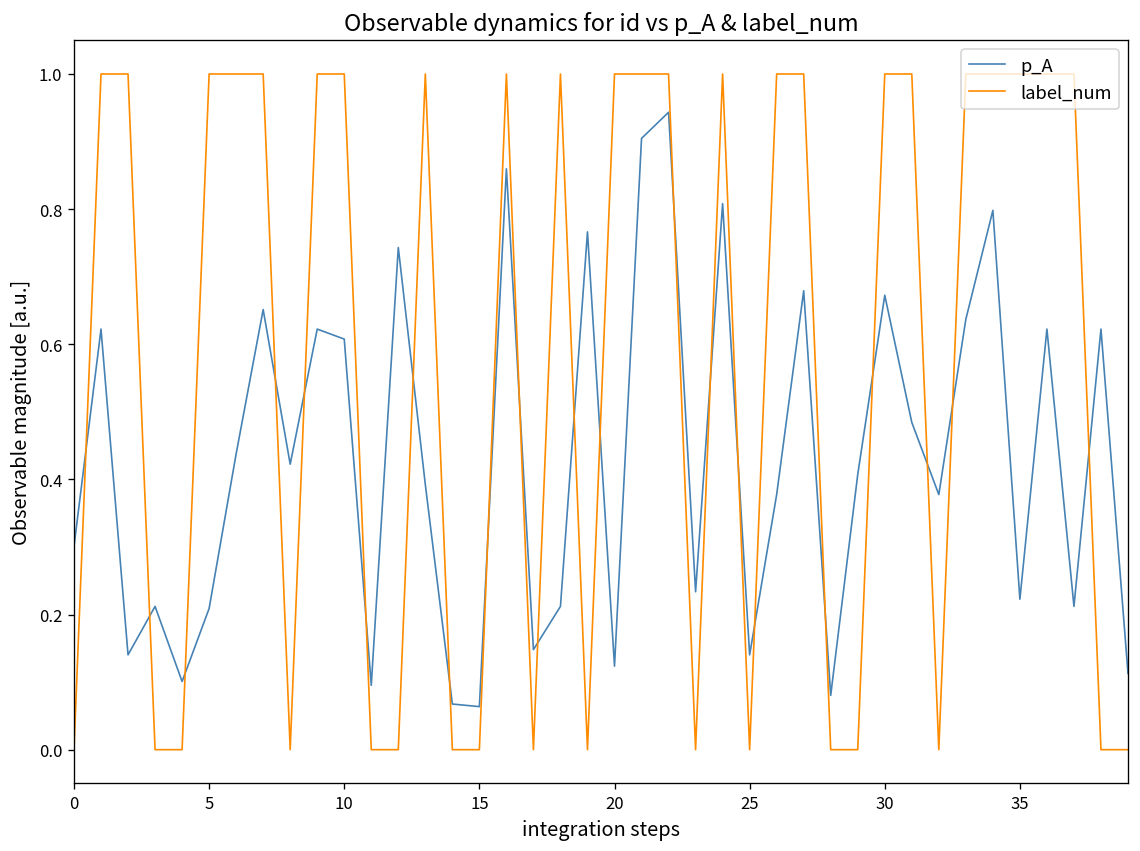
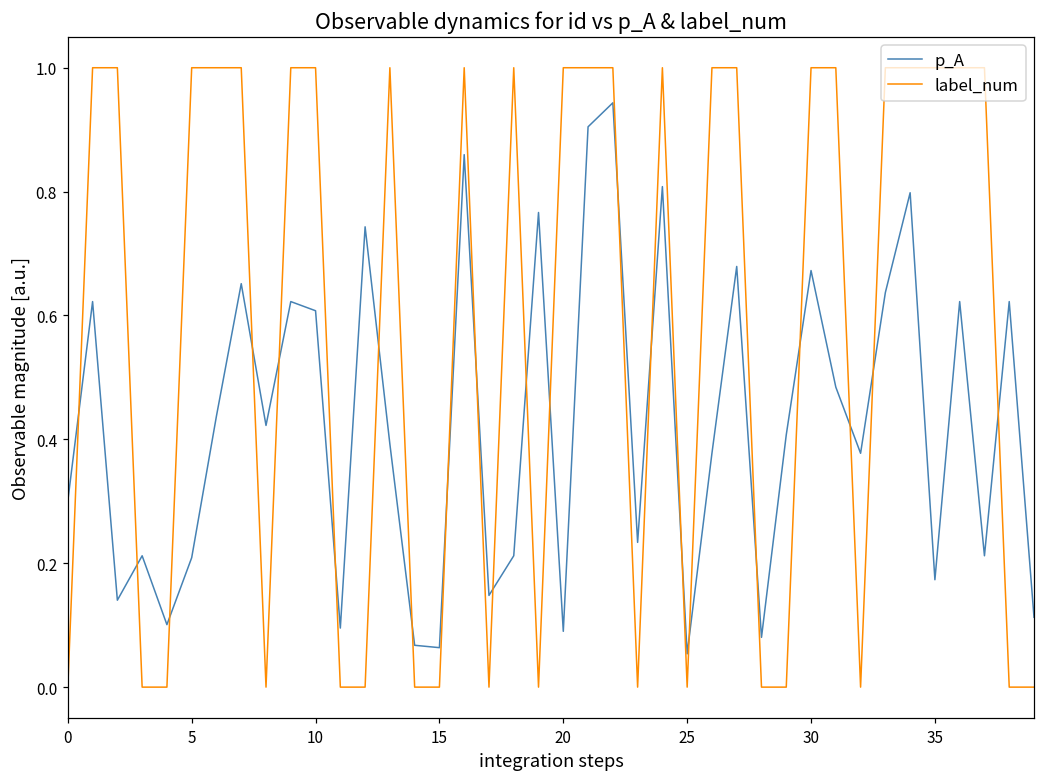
  {
    "p_A": {
      "0": 0.30,
      "5": 0.21,
      "10": 0.61,
      "15": 0.06,
-     "20": 0.12,
-     "25": 0.14,
+     "20": 0.09,
+     "25": 0.05,
      "30": 0.67,
-     "35": 0.22
+     "35": 0.17
    },
    "label_num": {
      "0": 0.00,
      "5": 1.00,
      "10": 1.00,
      "15": 0.00,
      "20": 1.00,
      "25": 0.00,
      "30": 1.00
    }
  }
